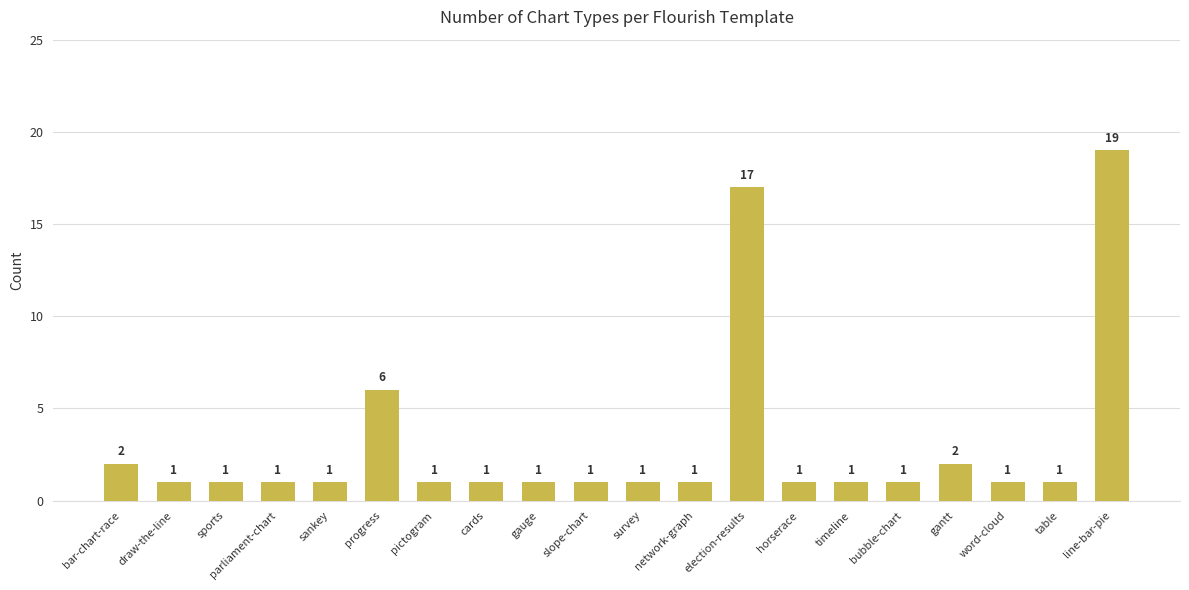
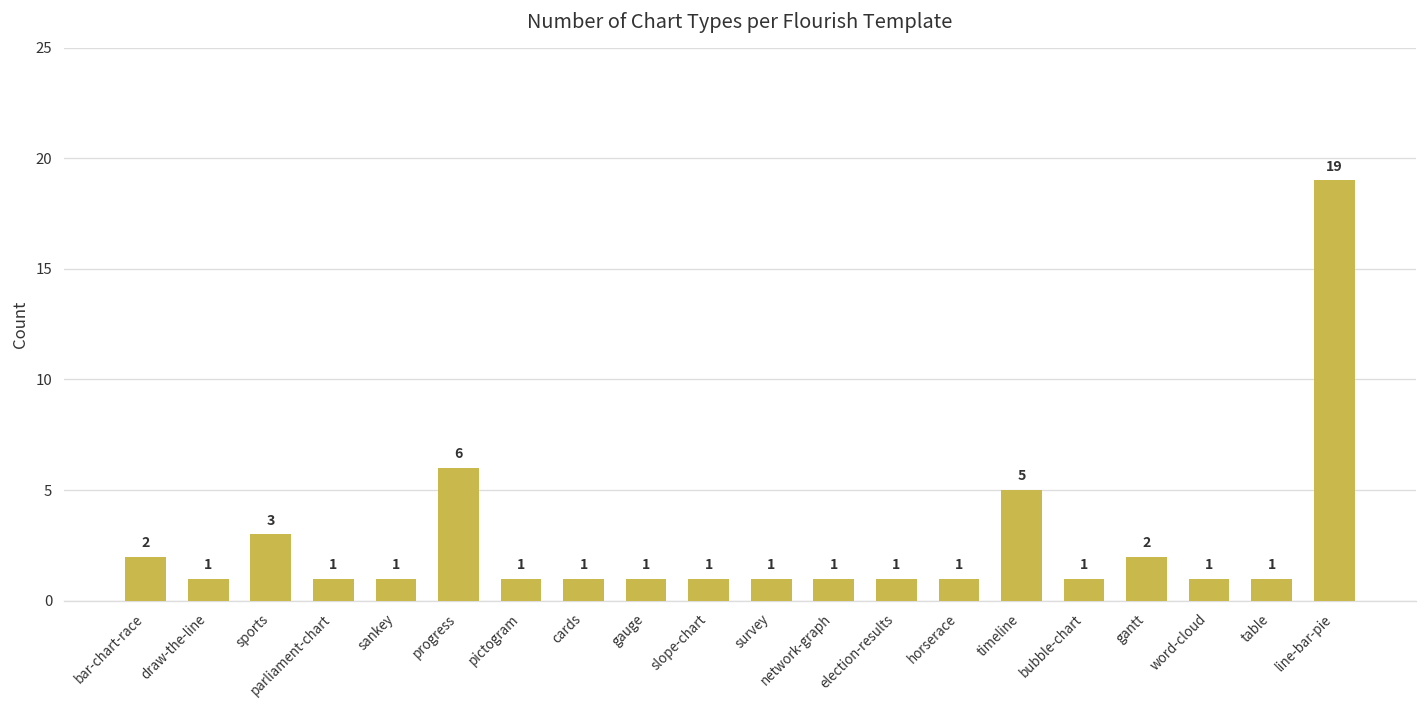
  {
    "bar-chart-race": 2,
    "draw-the-line": 1,
-   "sports": 1,
+   "sports": 3,
    "parliament-chart": 1,
    "sankey": 1,
    "progress": 6,
    "pictogram": 1,
    "cards": 1,
    "gauge": 1,
    "slope-chart": 1,
    "survey": 1,
    "network-graph": 1,
-   "election-results": 17,
+   "election-results": 1,
    "horserace": 1,
-   "timeline": 1,
+   "timeline": 5,
    "bubble-chart": 1,
    "gantt": 2,
    "word-cloud": 1,
    "table": 1,
    "line-bar-pie": 19
  }
